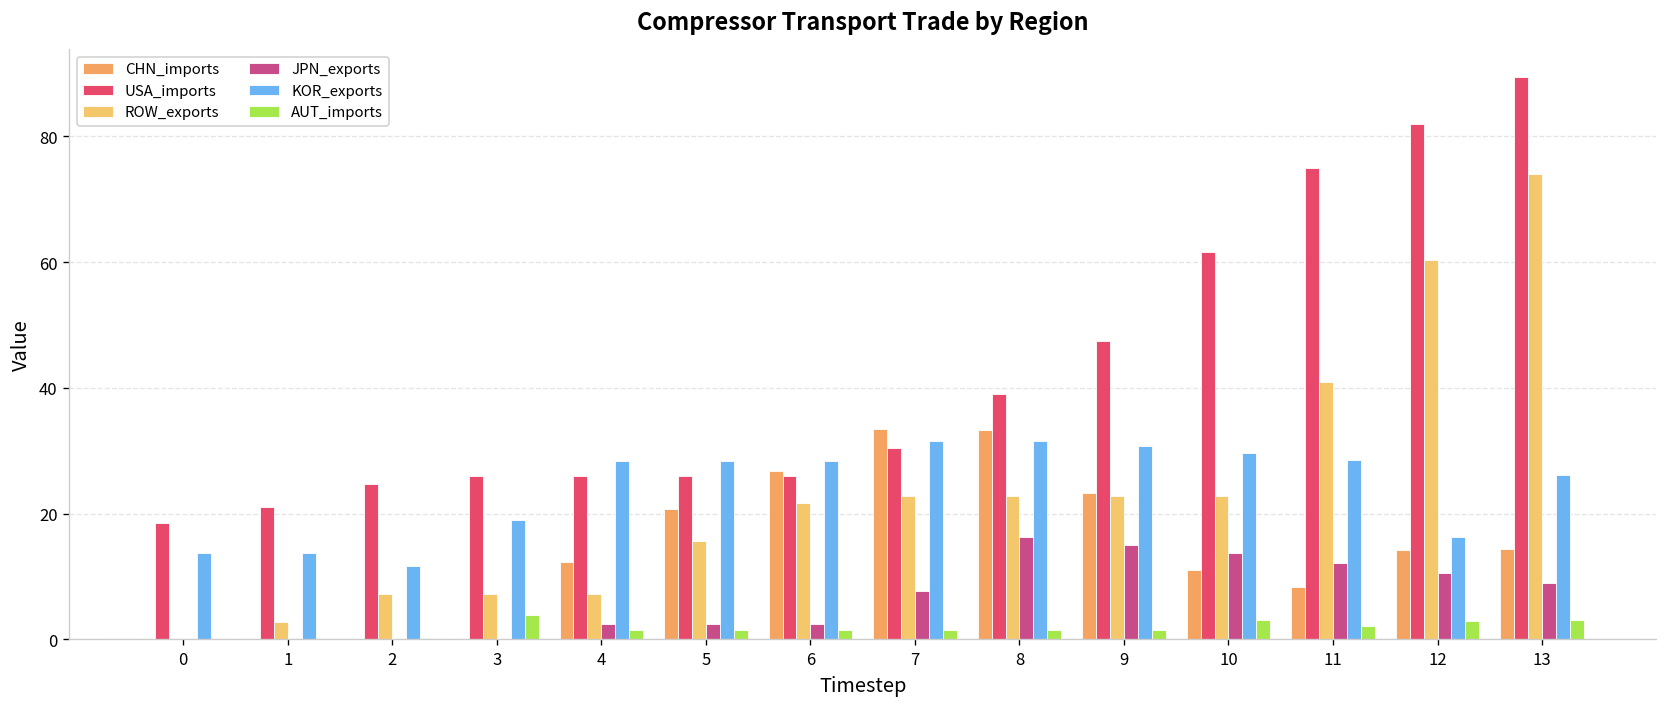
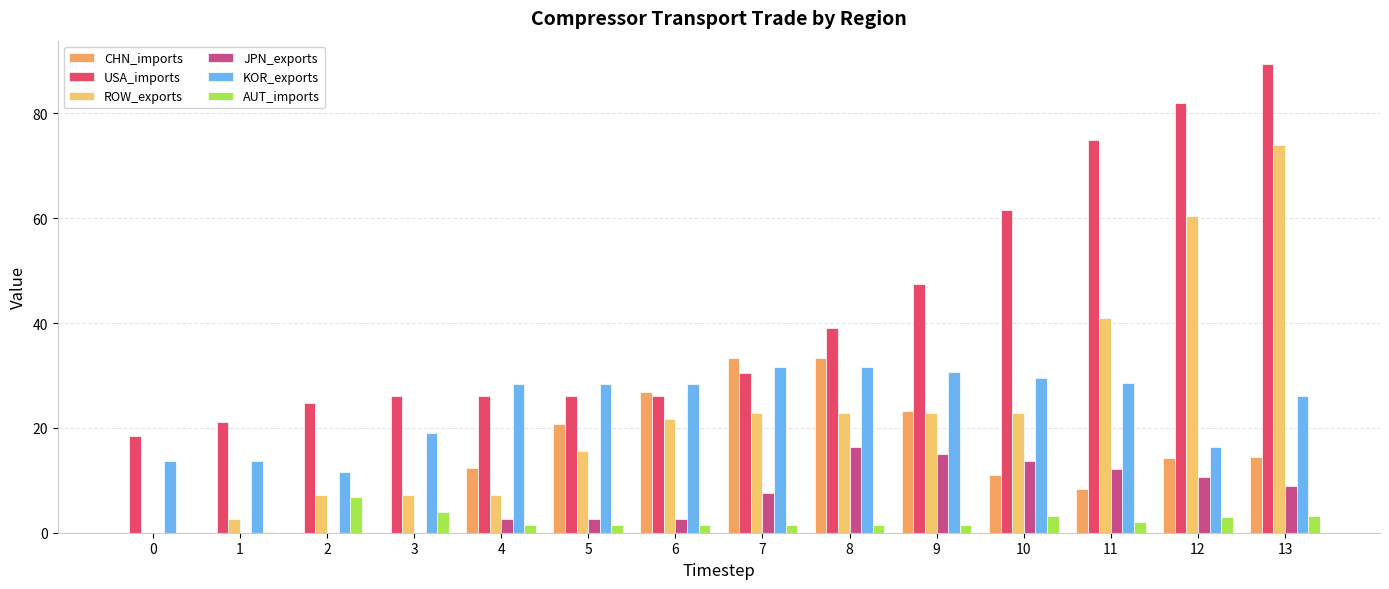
  {
    "KOR_exports": {
      "0": 14,
      "1": 14,
      "2": 12,
      "3": 19,
      "4": 28,
      "5": 28,
      "6": 28,
      "7": 32,
      "8": 32,
      "9": 31,
      "10": 30,
      "11": 29,
      "12": 16,
      "13": 26
    },
    "AUT_imports": {
      "0": 0,
-     "2": 0,
+     "2": 7,
      "3": 4,
      "4": 1,
      "5": 1,
      "6": 1,
      "7": 2,
      "8": 1,
      "9": 2,
      "10": 3,
      "11": 2,
      "12": 3,
      "13": 3
    }
  }
